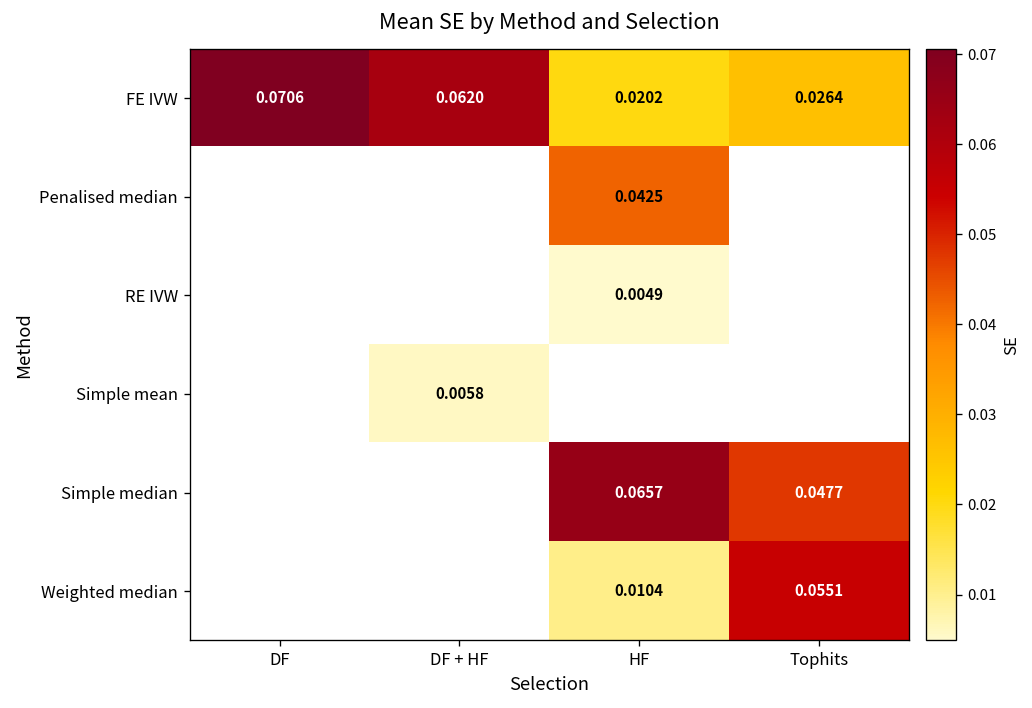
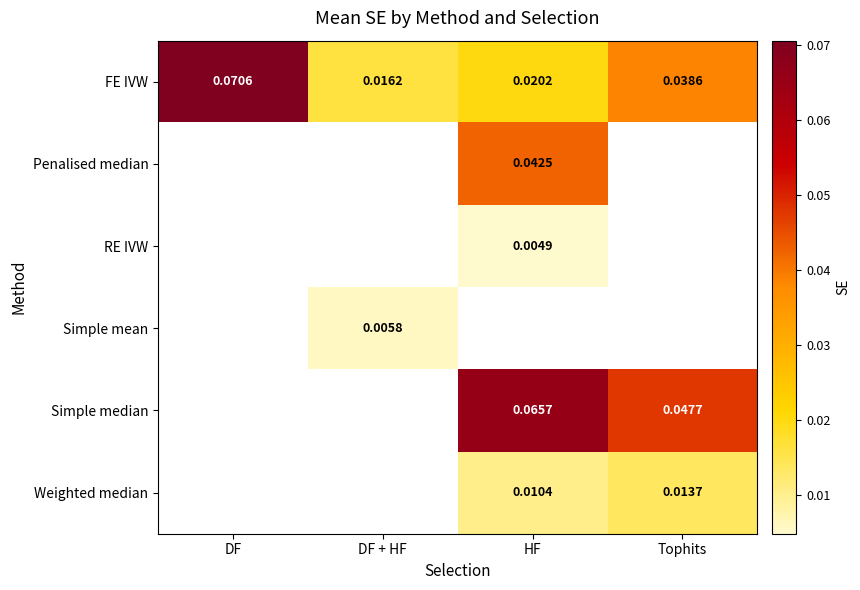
  {
    "FE IVW": {
      "DF": 0.0706,
-     "DF + HF": 0.0620,
+     "DF + HF": 0.0162,
      "HF": 0.0202,
-     "Tophits": 0.0264
+     "Tophits": 0.0386
    },
    "Penalised median": {
      "HF": 0.0425
    },
    "RE IVW": {
      "HF": 0.0049
    },
    "Simple mean": {
      "DF + HF": 0.0058
    },
    "Simple median": {
      "HF": 0.0657,
      "Tophits": 0.0477
    },
    "Weighted median": {
      "HF": 0.0104,
-     "Tophits": 0.0551
+     "Tophits": 0.0137
    }
  }
